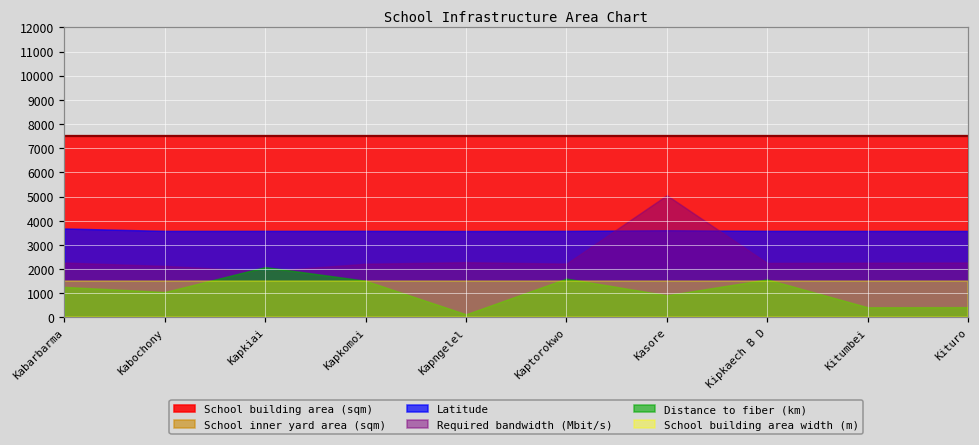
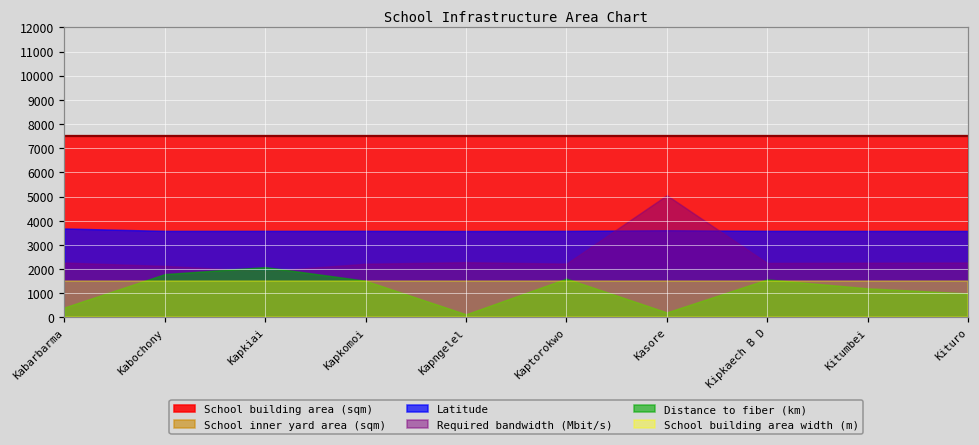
  {
    "School building area (sqm)": {
      "Kabarbarma": 7500,
      "Kabochony": 7500,
      "Kapkiai": 7500,
      "Kapkomoi": 7500,
      "Kapngelel": 7500,
      "Kaptorokwo": 7500,
      "Kasore": 7500,
      "Kipkaech B D": 7500,
      "Kitumbei": 7500,
      "Kituro": 7500
    },
    "School inner yard area (sqm)": {
      "Kabarbarma": 2000,
      "Kabochony": 2000,
      "Kapkomoi": 2000,
      "Kapngelel": 2000,
      "Kaptorokwo": 2000,
      "Kasore": 2000,
      "Kipkaech B D": 2000,
      "Kitumbei": 2000,
      "Kituro": 2000
    },
    "Latitude": {
      "Kabarbarma": 3700,
      "Kabochony": 3600,
      "Kapkiai": 3600,
      "Kapkomoi": 3600,
      "Kapngelel": 3600,
      "Kaptorokwo": 3600,
      "Kasore": 3600,
      "Kipkaech B D": 3600,
      "Kitumbei": 3600,
      "Kituro": 3600
    },
    "Required bandwidth (Mbit/s)": {
      "Kabarbarma": 2300,
      "Kabochony": 2100,
      "Kapkomoi": 2200,
      "Kapngelel": 2300,
      "Kaptorokwo": 2200,
      "Kasore": 5100,
      "Kipkaech B D": 2300,
      "Kitumbei": 2300,
      "Kituro": 2300
    },
    "Distance to fiber (km)": {
-     "Kabarbarma": 1300,
-     "Kabochony": 1100,
+     "Kabarbarma": 400,
+     "Kabochony": 1800,
      "Kapngelel": 100,
-     "Kasore": 900,
-     "Kitumbei": 400,
-     "Kituro": 400
+     "Kasore": 200,
+     "Kitumbei": 1200,
+     "Kituro": 1000
    },
    "School building area width (m)": {
      "Kabarbarma": 1500,
      "Kabochony": 1500,
      "Kapkiai": 1500,
      "Kapngelel": 1500,
      "Kasore": 1500,
      "Kitumbei": 1500,
      "Kituro": 1500
    }
  }
